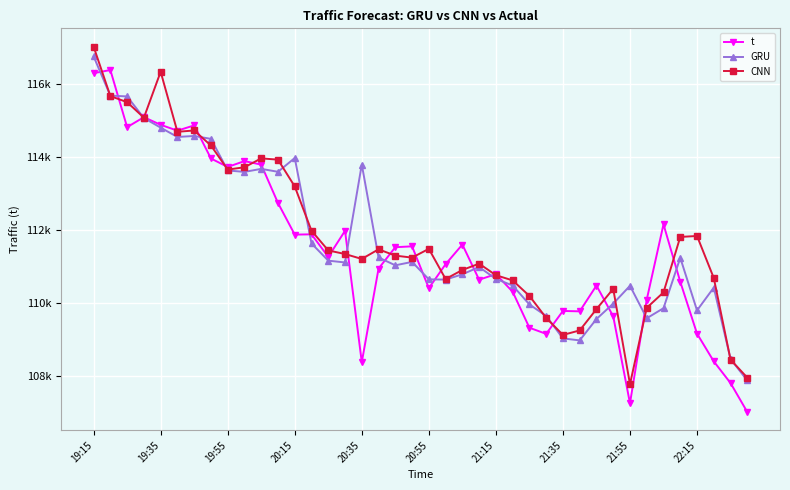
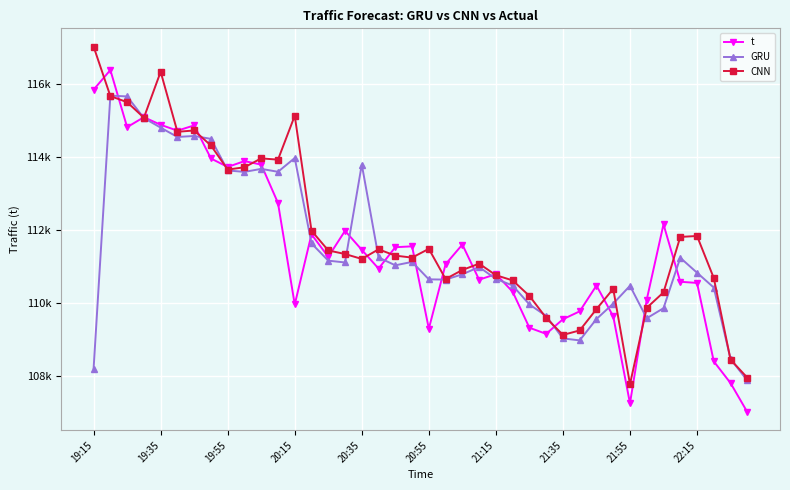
  {
    "t": {
-     "19:15": 116300,
+     "19:15": 115800,
      "19:35": 114900,
      "19:55": 113700,
-     "20:15": 111900,
-     "20:35": 108400,
-     "20:55": 110400,
-     "21:35": 109800,
+     "20:15": 110000,
+     "20:35": 111500,
+     "20:55": 109300,
+     "21:35": 109600,
      "21:55": 107300,
-     "22:15": 109200
+     "22:15": 110600
    },
    "GRU": {
-     "19:15": 116800,
+     "19:15": 108200,
      "19:35": 114800,
      "20:15": 114000,
      "20:35": 113800,
      "20:55": 110700,
      "21:15": 110700,
      "21:35": 109000,
      "21:55": 110500,
-     "22:15": 109800
+     "22:15": 110800
    },
    "CNN": {
      "19:15": 117000,
      "19:35": 116300,
-     "20:15": 113200,
+     "20:15": 115100,
      "20:35": 111200,
      "20:55": 111500,
      "21:35": 109100,
      "21:55": 107800,
      "22:15": 111800
    }
  }
